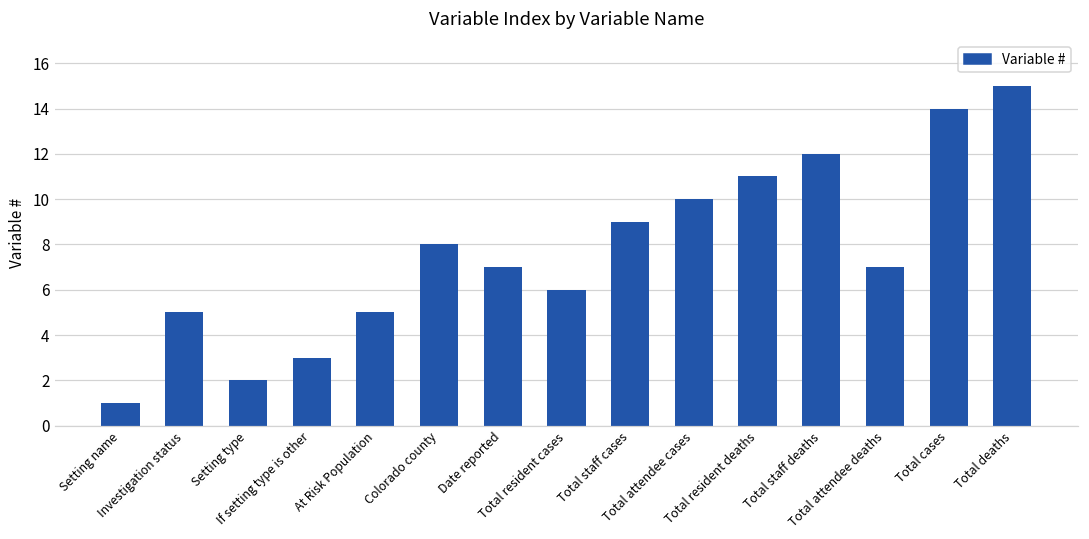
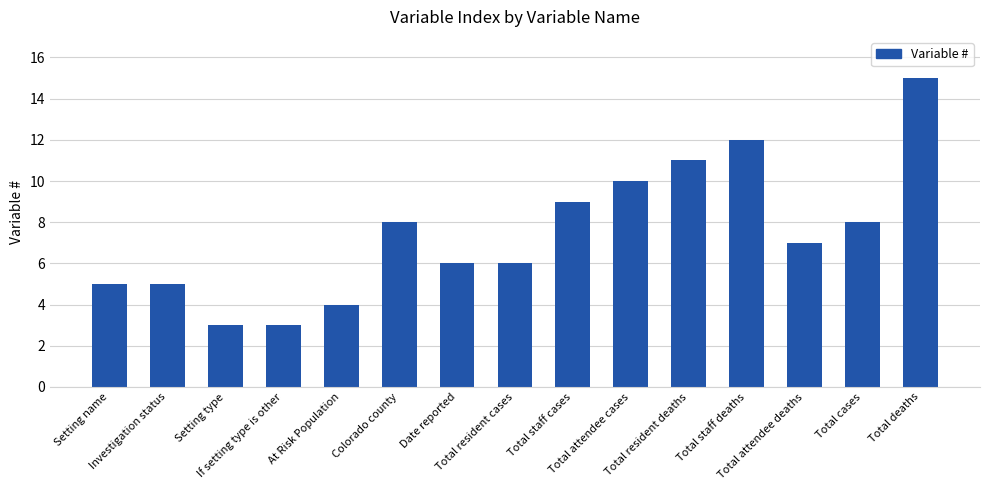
  {
-   "Setting name": 1,
+   "Setting name": 5,
    "Investigation status": 5,
-   "Setting type": 2,
+   "Setting type": 3,
    "If setting type is other": 3,
-   "At Risk Population": 5,
+   "At Risk Population": 4,
    "Colorado county": 8,
-   "Date reported": 7,
+   "Date reported": 6,
    "Total resident cases": 6,
    "Total staff cases": 9,
    "Total attendee cases": 10,
    "Total resident deaths": 11,
    "Total staff deaths": 12,
    "Total attendee deaths": 7,
-   "Total cases": 14,
+   "Total cases": 8,
    "Total deaths": 15
  }
